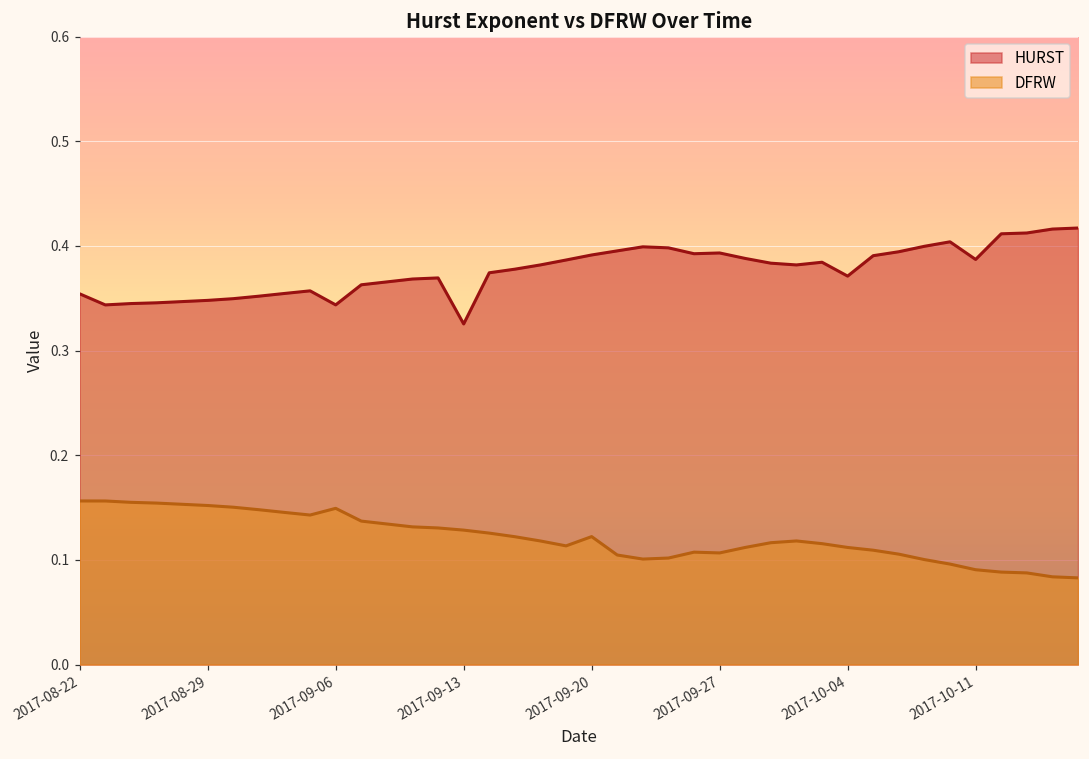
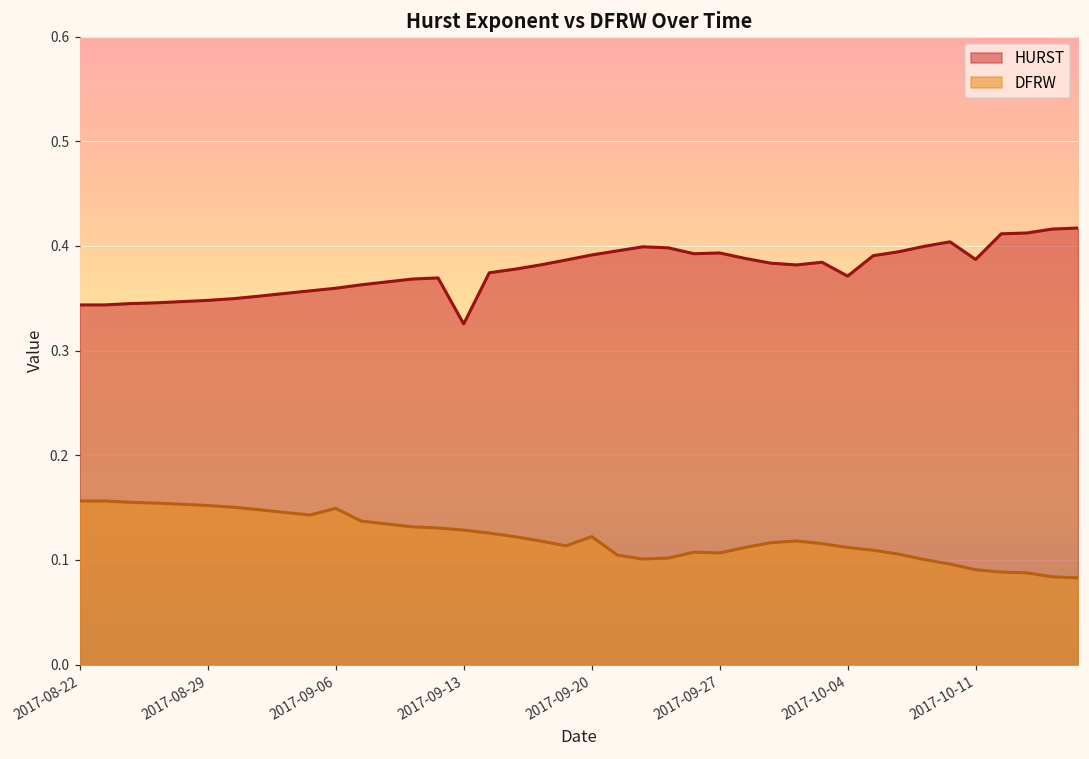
  {
    "HURST": {
-     "2017-08-22": 0.35,
+     "2017-08-22": 0.34,
      "2017-08-29": 0.35,
-     "2017-09-06": 0.34,
+     "2017-09-06": 0.36,
      "2017-09-13": 0.33,
      "2017-09-20": 0.39,
      "2017-09-27": 0.39,
      "2017-10-04": 0.37,
      "2017-10-11": 0.39
    },
    "DFRW": {
      "2017-08-22": 0.16,
      "2017-08-29": 0.15,
      "2017-09-06": 0.15,
      "2017-09-13": 0.13,
      "2017-09-20": 0.12,
      "2017-09-27": 0.11,
      "2017-10-04": 0.11,
      "2017-10-11": 0.09
    }
  }
